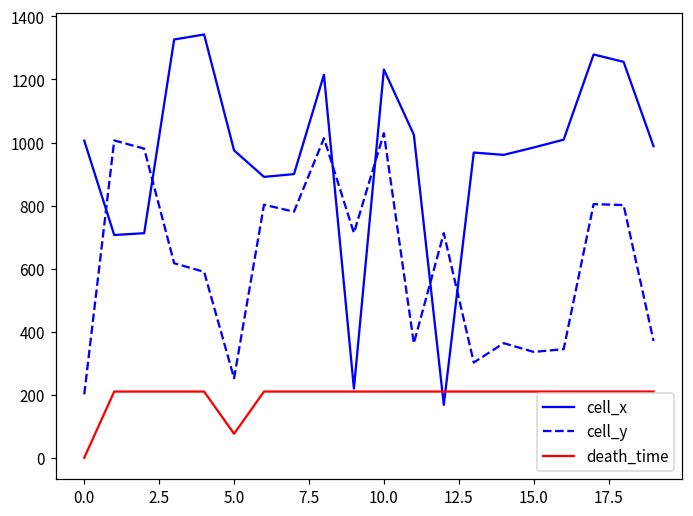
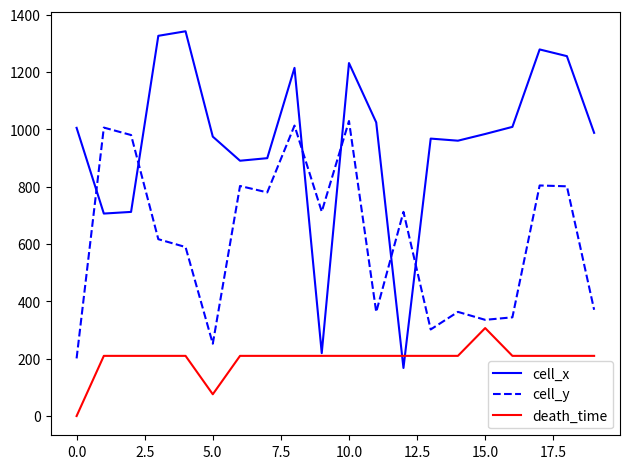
  {
    "death_time": {
      "0.0": 0,
      "5.0": 80,
      "10.0": 210,
-     "15.0": 210
+     "15.0": 310
    }
  }
